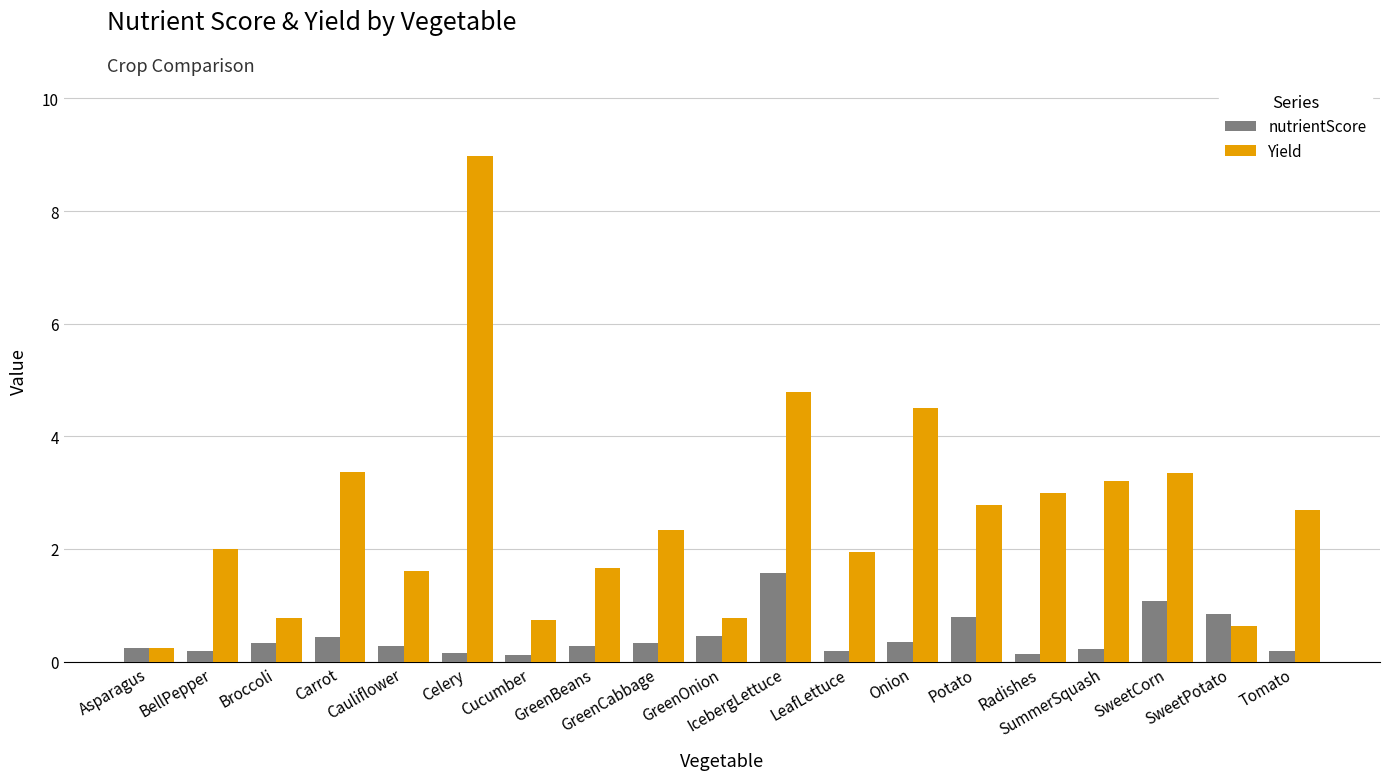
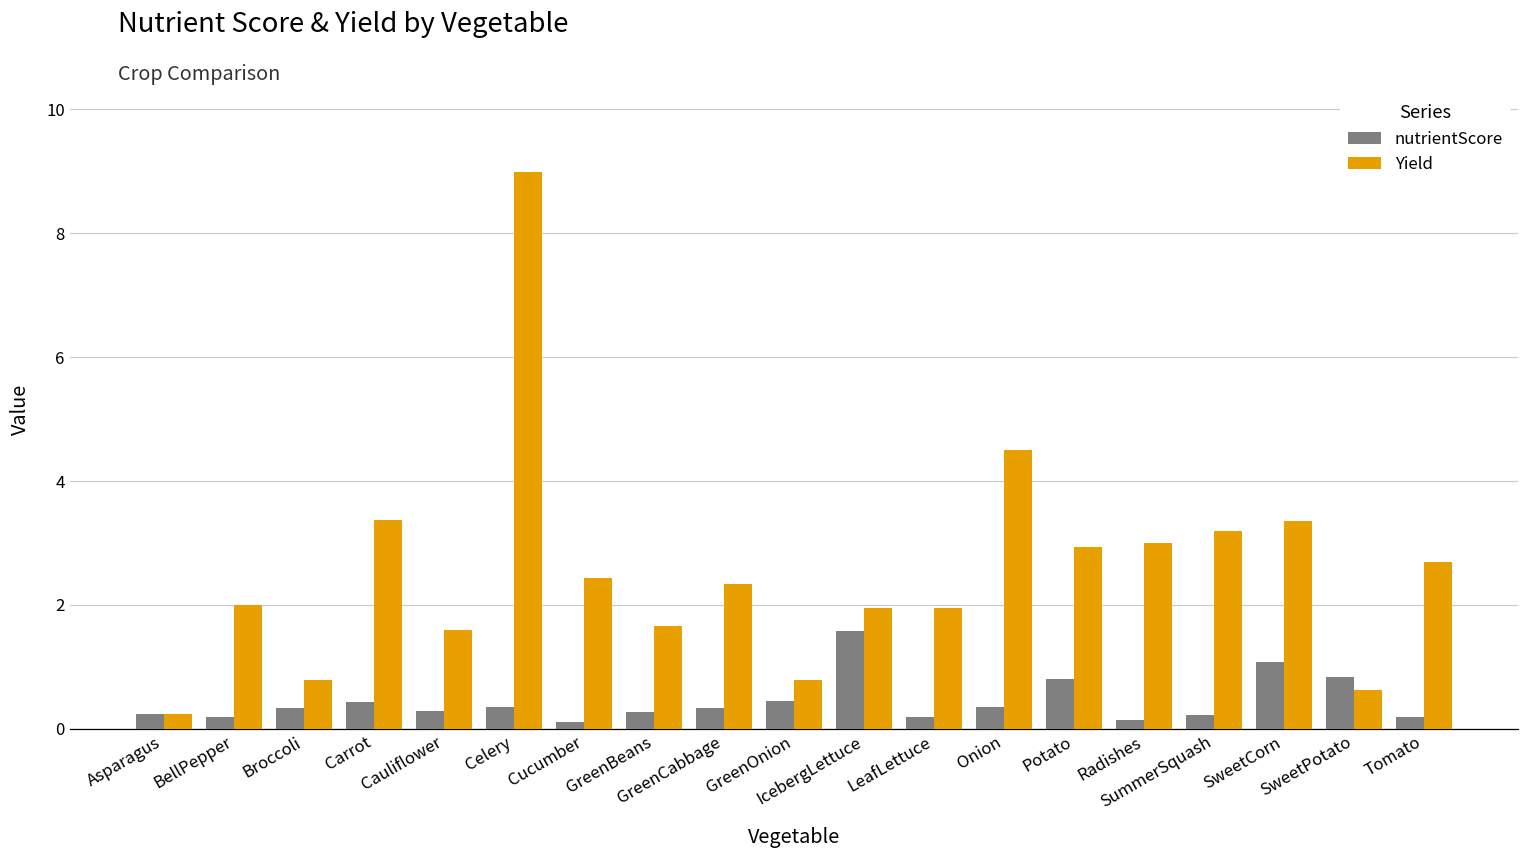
  {
    "nutrientScore": {
      "Asparagus": 0.2,
      "BellPepper": 0.2,
      "Broccoli": 0.3,
      "Carrot": 0.4,
      "Cauliflower": 0.3,
-     "Celery": 0.2,
+     "Celery": 0.3,
      "Cucumber": 0.1,
      "GreenBeans": 0.3,
      "GreenCabbage": 0.3,
      "GreenOnion": 0.4,
      "IcebergLettuce": 1.6,
      "LeafLettuce": 0.2,
      "Onion": 0.3,
      "Potato": 0.8,
      "Radishes": 0.1,
      "SummerSquash": 0.2,
      "SweetCorn": 1.1,
      "SweetPotato": 0.8,
      "Tomato": 0.2
    },
    "Yield": {
      "Asparagus": 0.2,
      "BellPepper": 2.0,
      "Broccoli": 0.8,
      "Carrot": 3.4,
      "Cauliflower": 1.6,
      "Celery": 9.0,
-     "Cucumber": 0.7,
+     "Cucumber": 2.4,
      "GreenBeans": 1.7,
      "GreenCabbage": 2.3,
      "GreenOnion": 0.8,
-     "IcebergLettuce": 4.8,
+     "IcebergLettuce": 2.0,
      "LeafLettuce": 2.0,
      "Onion": 4.5,
-     "Potato": 2.8,
+     "Potato": 2.9,
      "Radishes": 3.0,
      "SummerSquash": 3.2,
      "SweetCorn": 3.4,
      "SweetPotato": 0.6,
      "Tomato": 2.7
    }
  }
